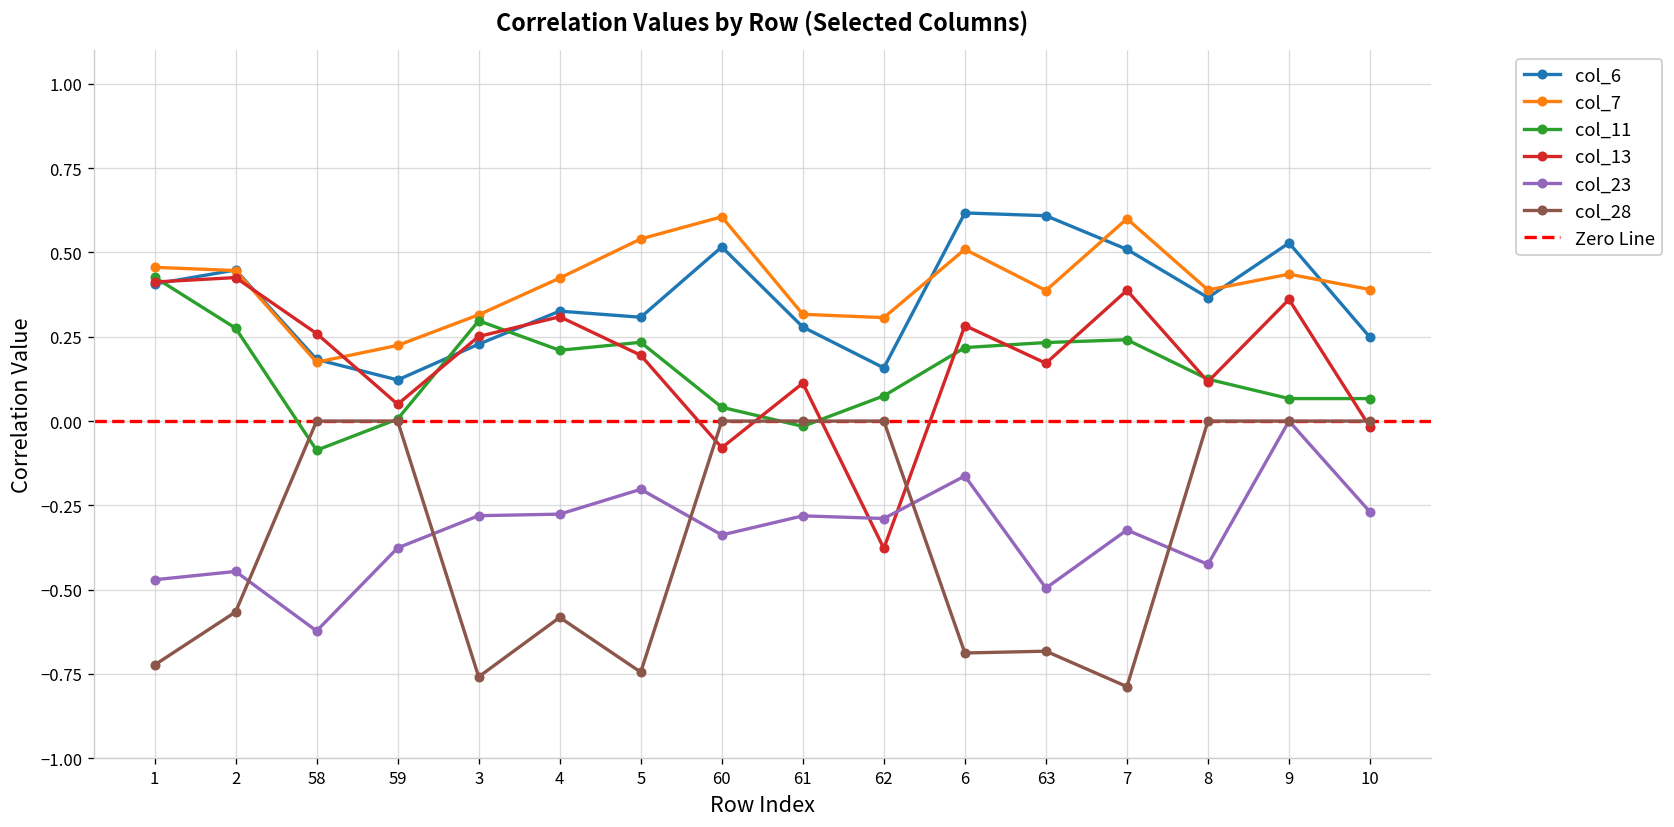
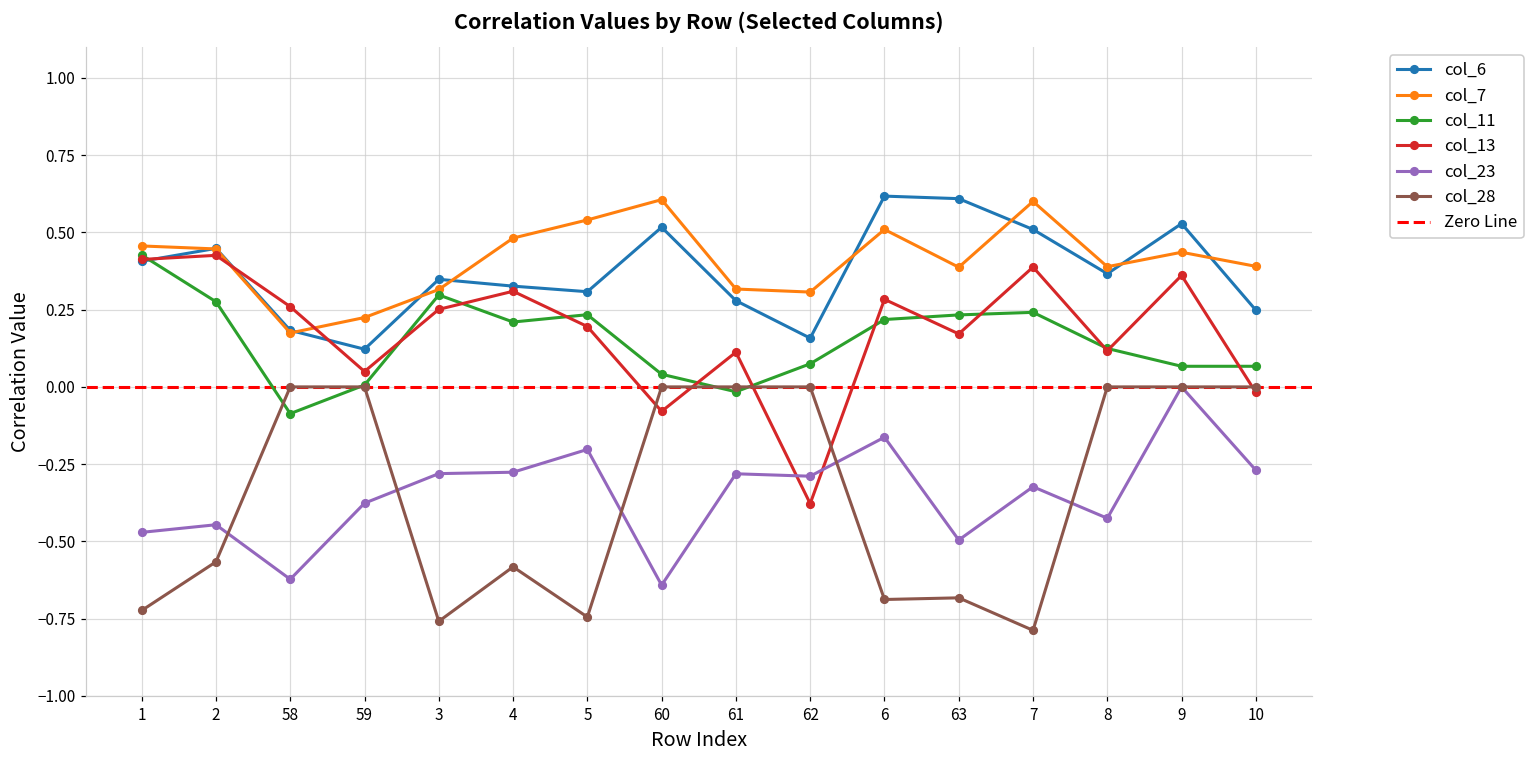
  {
    "col_6": {
      "59": 0.12,
-     "3": 0.23,
+     "3": 0.35,
      "4": 0.33,
      "5": 0.31,
      "60": 0.52,
      "61": 0.28,
      "62": 0.16,
      "6": 0.62,
      "63": 0.61,
      "7": 0.51,
      "8": 0.37,
      "9": 0.53,
      "10": 0.25
    },
    "col_7": {
      "1": 0.46,
      "59": 0.22,
      "3": 0.32,
-     "4": 0.42,
+     "4": 0.48,
      "5": 0.54,
      "60": 0.61,
      "61": 0.32,
      "62": 0.31,
      "6": 0.51,
      "63": 0.39,
      "7": 0.60,
      "8": 0.39,
      "9": 0.44,
      "10": 0.39
    },
    "col_11": {
      "1": 0.43,
      "2": 0.28,
      "58": -0.09,
      "3": 0.30,
      "4": 0.21,
      "5": 0.23,
      "60": 0.04,
      "61": -0.02,
      "62": 0.07,
      "6": 0.22,
      "63": 0.23,
      "7": 0.24,
      "9": 0.07,
      "10": 0.07
    },
    "col_13": {
      "2": 0.43,
      "58": 0.26,
      "59": 0.05,
      "3": 0.25,
      "4": 0.31,
      "5": 0.20,
      "60": -0.08,
      "61": 0.11,
      "62": -0.38,
      "6": 0.28,
      "63": 0.17,
      "7": 0.39,
      "9": 0.36,
      "10": -0.02
    },
    "col_23": {
      "1": -0.47,
      "2": -0.45,
      "58": -0.62,
      "59": -0.38,
      "3": -0.28,
      "4": -0.28,
      "5": -0.20,
-     "60": -0.34,
+     "60": -0.64,
      "61": -0.28,
      "62": -0.29,
      "6": -0.16,
      "63": -0.50,
      "7": -0.32,
      "8": -0.42,
      "10": -0.27
    },
    "col_28": {
      "1": -0.72,
      "2": -0.57,
      "58": 0.00,
      "3": -0.76,
      "4": -0.58,
      "5": -0.74,
      "60": 0.00,
      "61": 0.00,
      "62": 0.00,
      "6": -0.69,
      "63": -0.68,
      "7": -0.79,
      "8": 0.00,
      "10": 0.00
    }
  }
